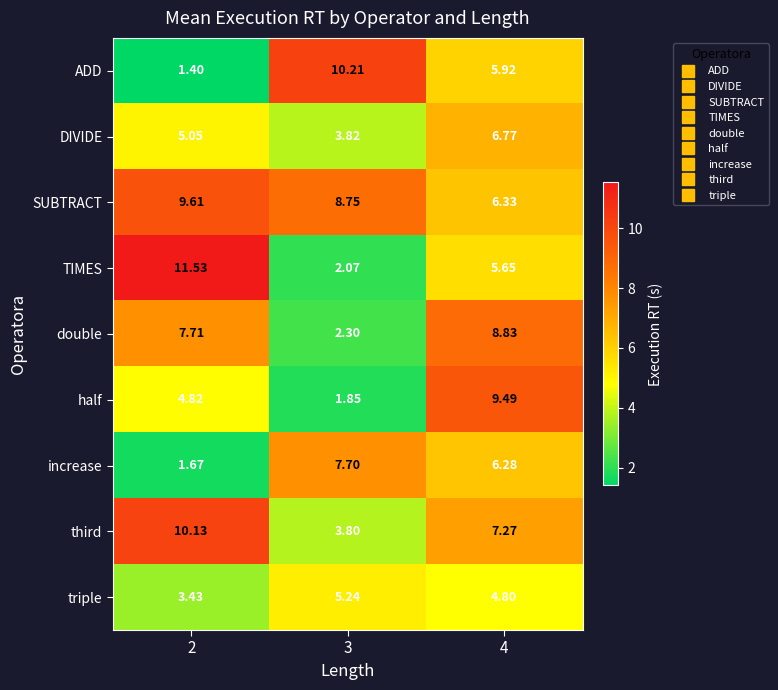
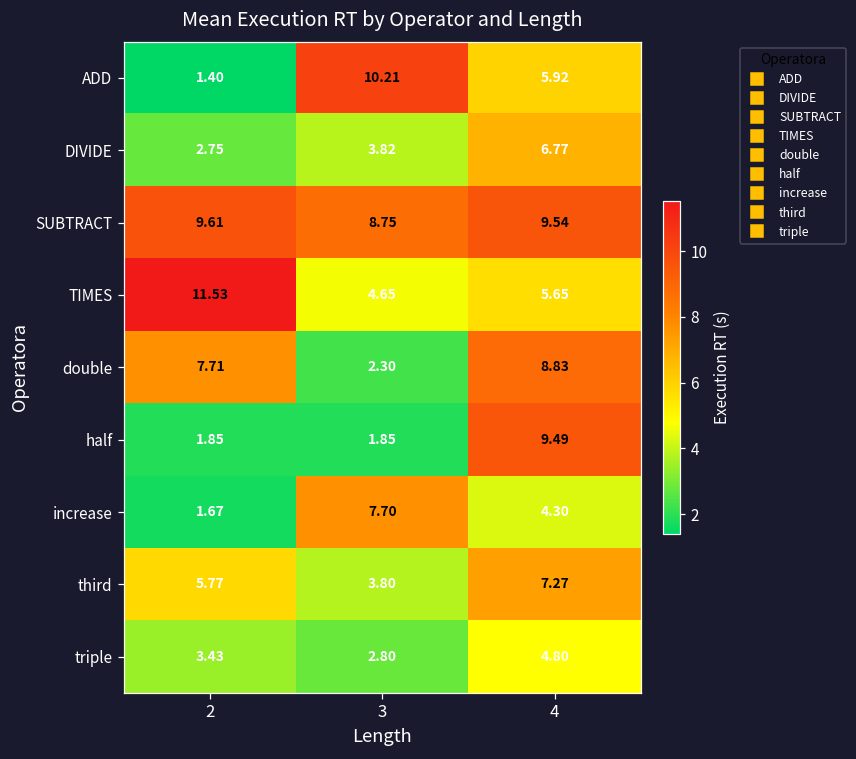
  {
    "ADD": {
      "2": 1.40,
      "3": 10.21,
      "4": 5.92
    },
    "DIVIDE": {
-     "2": 5.05,
+     "2": 2.75,
      "3": 3.82,
      "4": 6.77
    },
    "SUBTRACT": {
      "2": 9.61,
      "3": 8.75,
-     "4": 6.33
+     "4": 9.54
    },
    "TIMES": {
      "2": 11.53,
-     "3": 2.07,
+     "3": 4.65,
      "4": 5.65
    },
    "double": {
      "2": 7.71,
      "3": 2.30,
      "4": 8.83
    },
    "half": {
-     "2": 4.82,
+     "2": 1.85,
      "3": 1.85,
      "4": 9.49
    },
    "increase": {
      "2": 1.67,
      "3": 7.70,
-     "4": 6.28
+     "4": 4.30
    },
    "third": {
-     "2": 10.13,
+     "2": 5.77,
      "3": 3.80,
      "4": 7.27
    },
    "triple": {
      "2": 3.43,
-     "3": 5.24,
+     "3": 2.80,
      "4": 4.80
    }
  }
